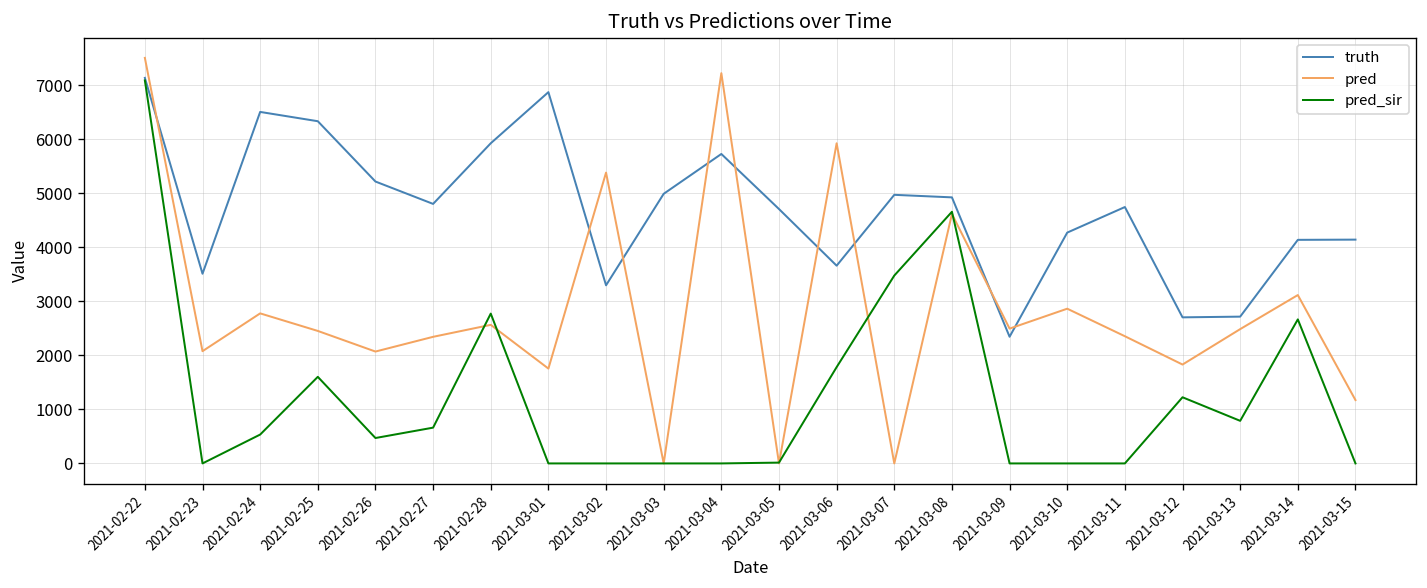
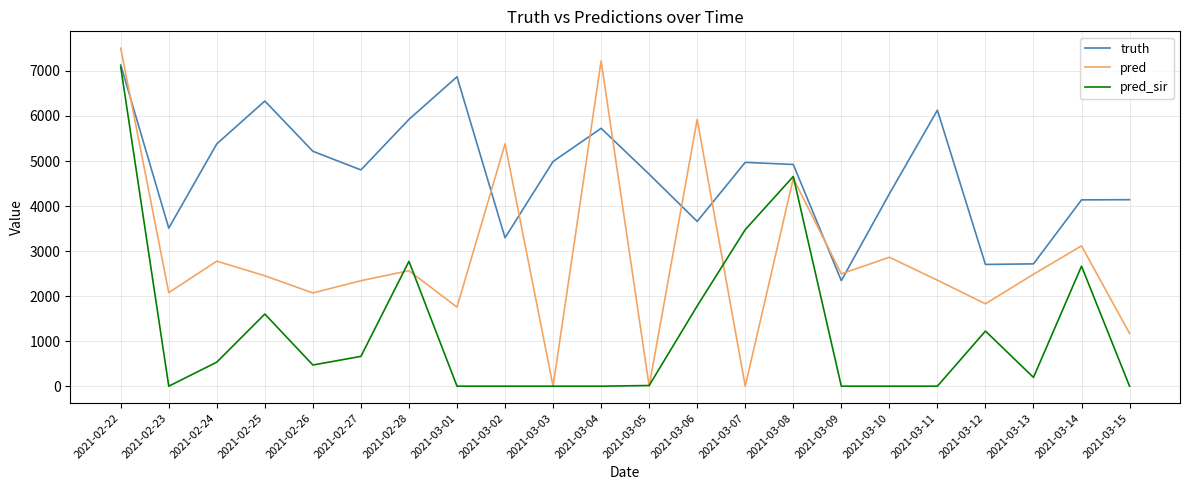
  {
    "truth": {
      "2021-02-23": 3500,
-     "2021-02-24": 6500,
+     "2021-02-24": 5400,
      "2021-02-25": 6300,
      "2021-02-26": 5200,
      "2021-02-27": 4800,
      "2021-02-28": 5900,
      "2021-03-01": 6900,
      "2021-03-02": 3300,
      "2021-03-03": 5000,
      "2021-03-04": 5700,
      "2021-03-05": 4700,
      "2021-03-06": 3700,
      "2021-03-07": 5000,
      "2021-03-08": 4900,
      "2021-03-09": 2300,
      "2021-03-10": 4300,
-     "2021-03-11": 4700,
+     "2021-03-11": 6100,
      "2021-03-12": 2700,
      "2021-03-13": 2700,
      "2021-03-14": 4100,
      "2021-03-15": 4100
    },
    "pred": {
      "2021-02-22": 7500,
      "2021-02-23": 2100,
      "2021-02-24": 2800,
      "2021-02-25": 2500,
      "2021-02-26": 2100,
      "2021-02-27": 2300,
      "2021-02-28": 2600,
      "2021-03-01": 1800,
      "2021-03-02": 5400,
      "2021-03-04": 7200,
      "2021-03-06": 5900,
      "2021-03-07": 0,
      "2021-03-09": 2500,
      "2021-03-10": 2900,
      "2021-03-11": 2400,
      "2021-03-12": 1800,
      "2021-03-13": 2500,
      "2021-03-14": 3100,
      "2021-03-15": 1200
    },
    "pred_sir": {
      "2021-02-23": 0,
      "2021-02-24": 500,
      "2021-02-25": 1600,
      "2021-02-26": 500,
      "2021-02-27": 700,
      "2021-02-28": 2800,
      "2021-03-01": 0,
      "2021-03-02": 0,
      "2021-03-04": 0,
      "2021-03-06": 1800,
      "2021-03-07": 3500,
      "2021-03-09": 0,
      "2021-03-10": 0,
      "2021-03-11": 0,
      "2021-03-12": 1200,
-     "2021-03-13": 800,
+     "2021-03-13": 200,
      "2021-03-14": 2700,
      "2021-03-15": 0
    }
  }
